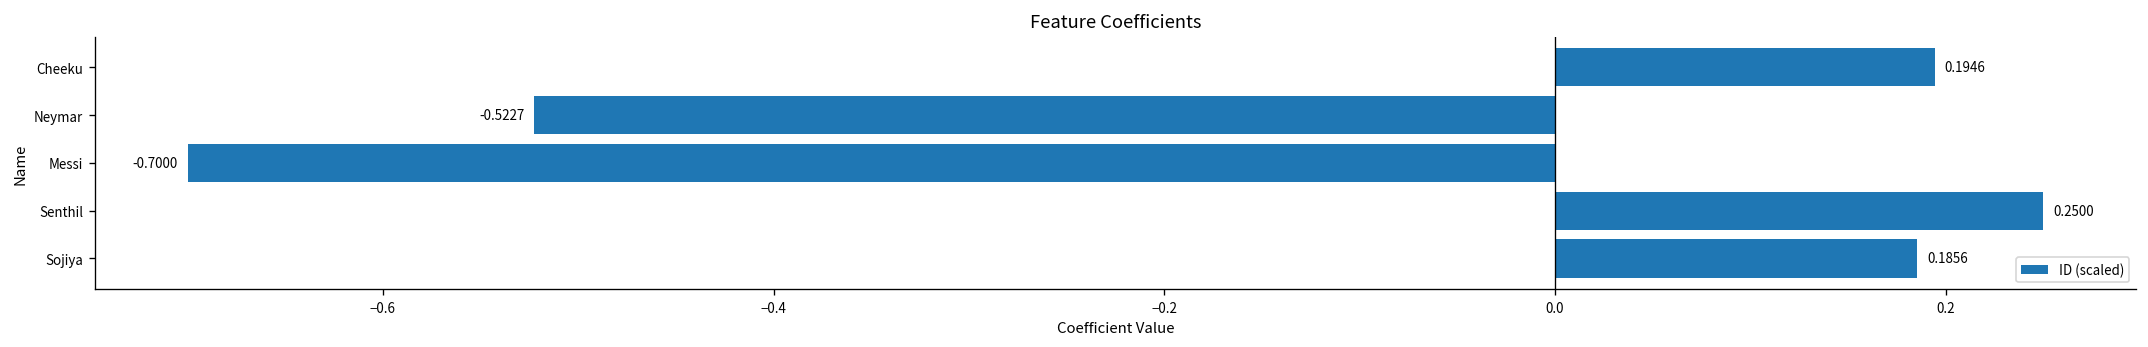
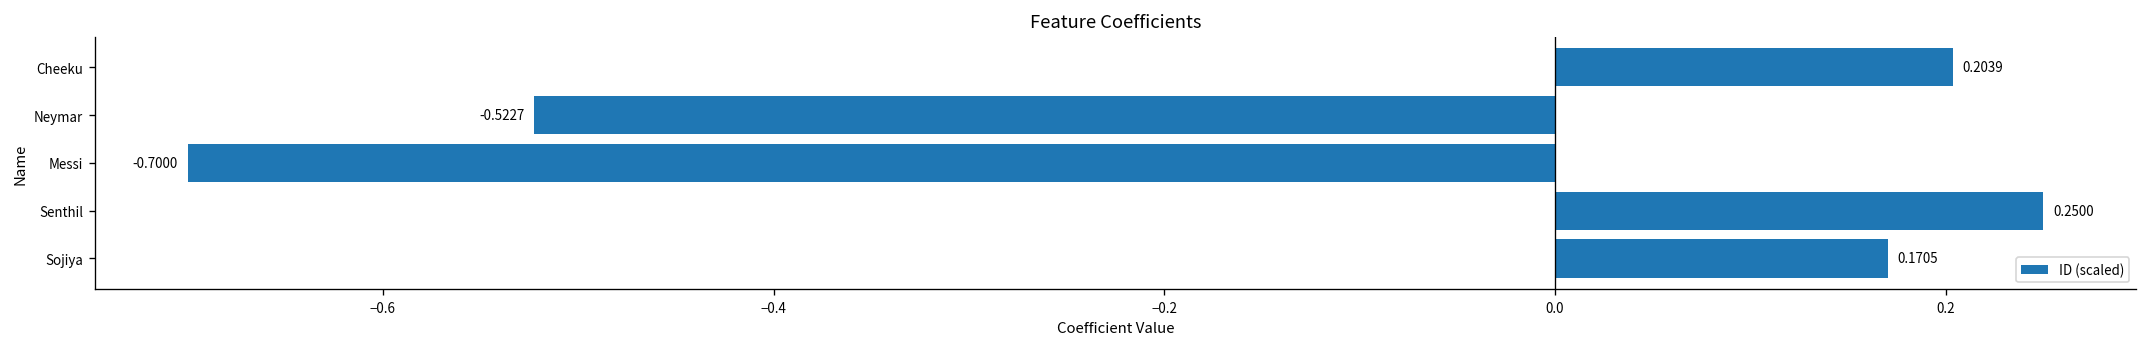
  {
-   "Cheeku": 0.1946,
+   "Cheeku": 0.2039,
    "Neymar": -0.5227,
    "Messi": -0.7000,
    "Senthil": 0.2500,
-   "Sojiya": 0.1856
+   "Sojiya": 0.1705
  }
